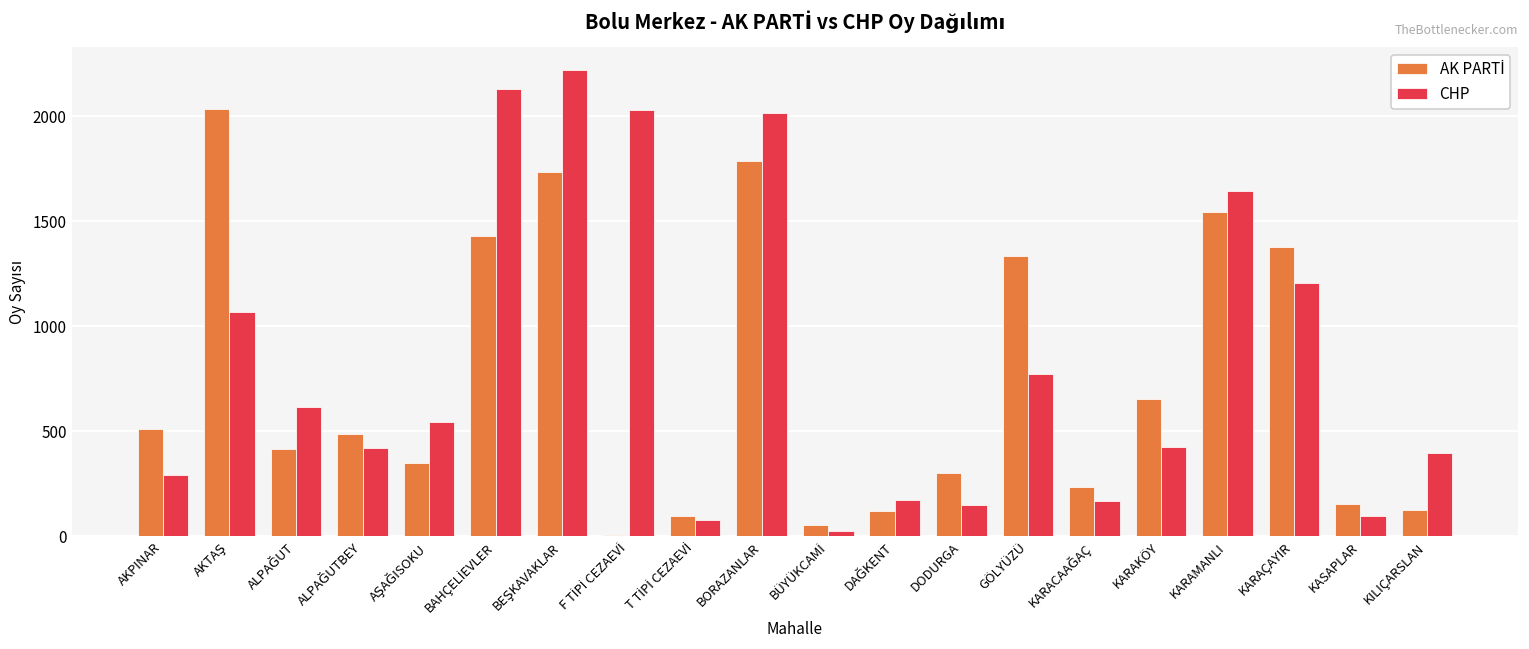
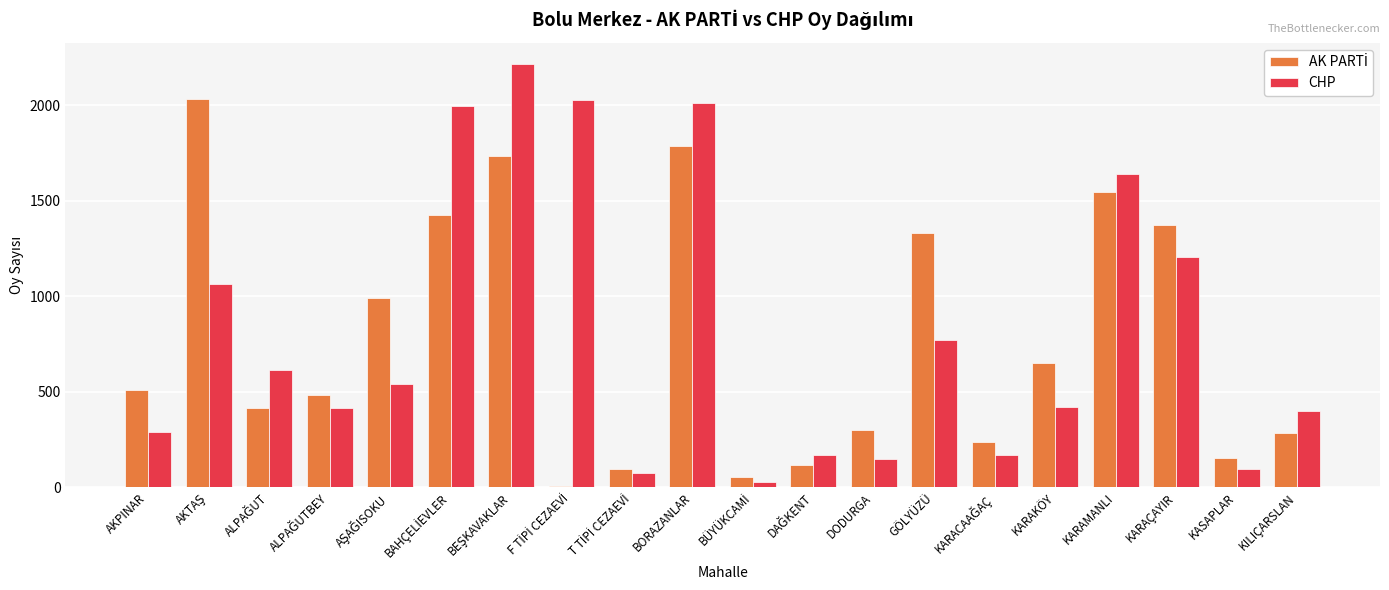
  {
    "AK PARTİ": {
      "AKPINAR": 510,
      "AKTAŞ": 2030,
      "ALPAĞUT": 410,
      "ALPAĞUTBEY": 490,
-     "AŞAĞISOKU": 350,
+     "AŞAĞISOKU": 990,
      "BAHÇELİEVLER": 1430,
      "BEŞKAVAKLAR": 1730,
      "T TİPİ CEZAEVİ": 100,
      "BORAZANLAR": 1790,
      "BÜYÜKCAMİ": 50,
      "DAĞKENT": 120,
      "DODURGA": 300,
      "GÖLYÜZÜ": 1330,
      "KARACAAĞAÇ": 240,
      "KARAKÖY": 650,
      "KARAMANLI": 1550,
      "KARAÇAYIR": 1380,
      "KASAPLAR": 150,
-     "KILIÇARSLAN": 130
+     "KILIÇARSLAN": 280
    },
    "CHP": {
      "AKPINAR": 290,
      "AKTAŞ": 1070,
      "ALPAĞUT": 620,
      "ALPAĞUTBEY": 420,
      "AŞAĞISOKU": 540,
-     "BAHÇELİEVLER": 2130,
+     "BAHÇELİEVLER": 2000,
      "BEŞKAVAKLAR": 2220,
      "F TİPİ CEZAEVİ": 2030,
      "T TİPİ CEZAEVİ": 80,
      "BORAZANLAR": 2010,
      "BÜYÜKCAMİ": 30,
      "DAĞKENT": 170,
      "DODURGA": 150,
      "GÖLYÜZÜ": 770,
      "KARACAAĞAÇ": 170,
      "KARAKÖY": 420,
      "KARAMANLI": 1640,
      "KARAÇAYIR": 1200,
      "KASAPLAR": 100,
      "KILIÇARSLAN": 400
    }
  }
